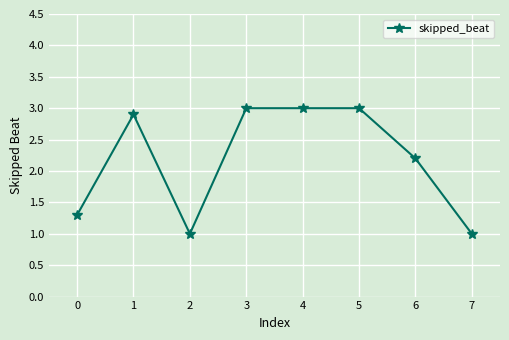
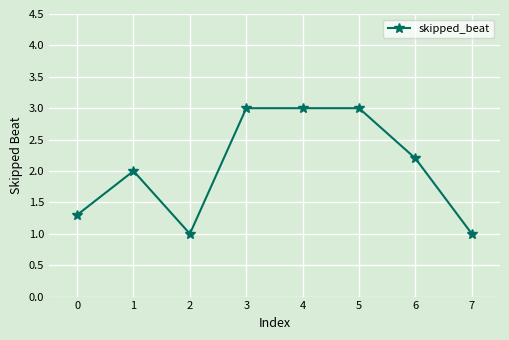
  {
    "0": 1.3,
-   "1": 2.9,
+   "1": 2.0,
    "2": 1.0,
    "3": 3.0,
    "4": 3.0,
    "5": 3.0,
    "6": 2.2,
    "7": 1.0
  }
